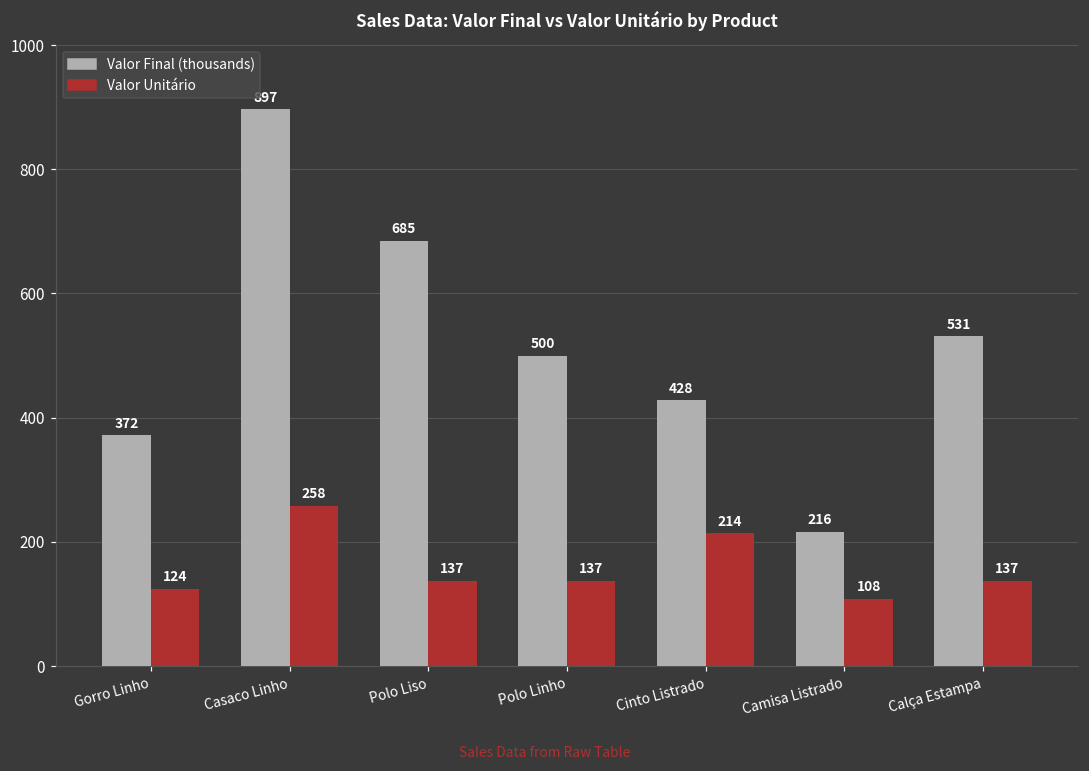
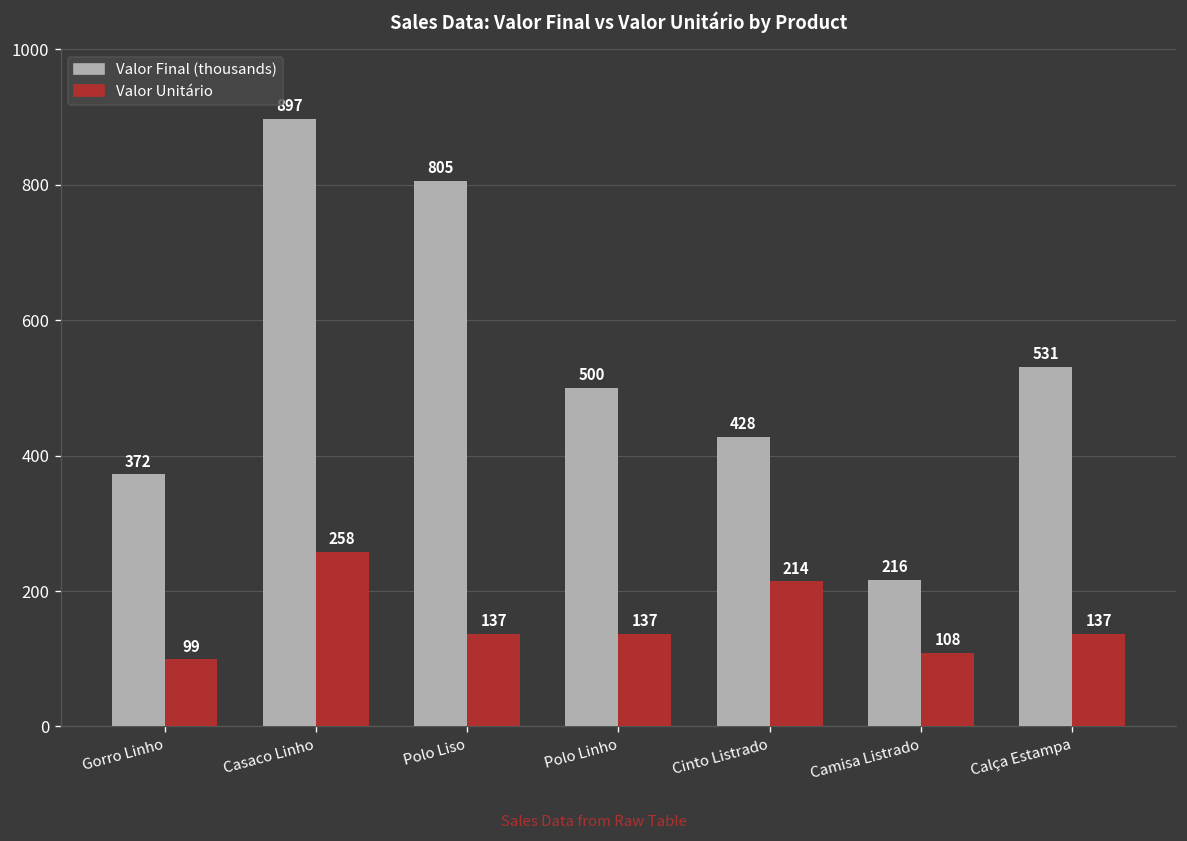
  {
    "Valor Final (thousands)": {
      "Gorro Linho": 372,
-     "Polo Liso": 685,
+     "Polo Liso": 805,
      "Polo Linho": 500,
      "Cinto Listrado": 428,
      "Camisa Listrado": 216,
      "Calça Estampa": 531
    },
    "Valor Unitário": {
-     "Gorro Linho": 124,
+     "Gorro Linho": 99,
      "Casaco Linho": 258,
      "Polo Liso": 137,
      "Polo Linho": 137,
      "Cinto Listrado": 214,
      "Camisa Listrado": 108,
      "Calça Estampa": 137
    }
  }
